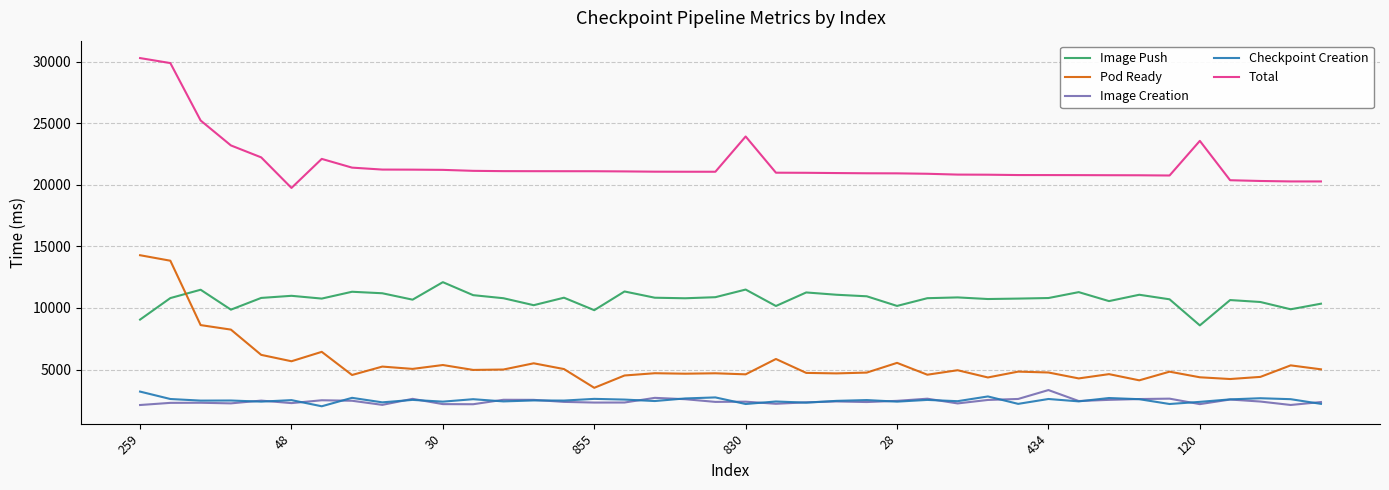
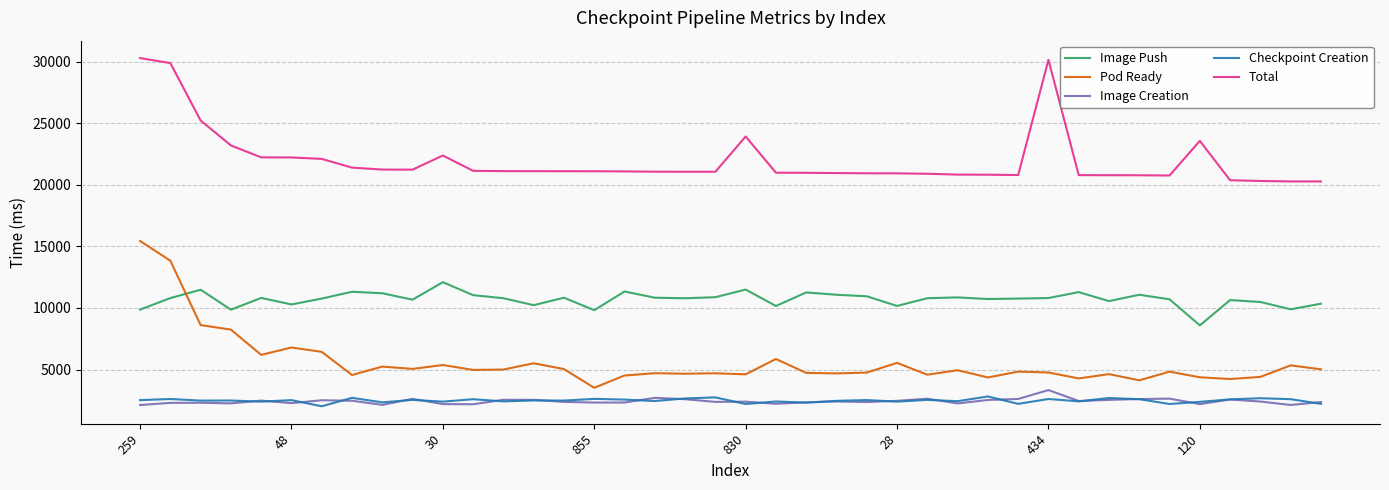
  {
    "Image Push": {
-     "259": 9100,
-     "48": 11000,
+     "259": 9900,
+     "48": 10300,
      "30": 12100,
      "855": 9800,
      "830": 11500,
      "434": 10800,
      "120": 8600
    },
    "Pod Ready": {
-     "259": 14300,
-     "48": 5700,
+     "259": 15400,
+     "48": 6800,
      "30": 5400,
      "855": 3500,
      "830": 4600,
      "434": 4800,
      "120": 4400
    },
    "Image Creation": {
      "259": 2100,
      "48": 2300,
      "855": 2300,
      "434": 3300
    },
    "Checkpoint Creation": {
-     "259": 3200,
+     "259": 2500,
      "48": 2500,
      "855": 2600,
      "434": 2600
    },
    "Total": {
      "259": 30300,
-     "48": 19800,
-     "30": 21200,
+     "48": 22200,
+     "30": 22400,
      "855": 21100,
      "830": 23900,
-     "434": 20800,
+     "434": 30200,
      "120": 23600
    }
  }
